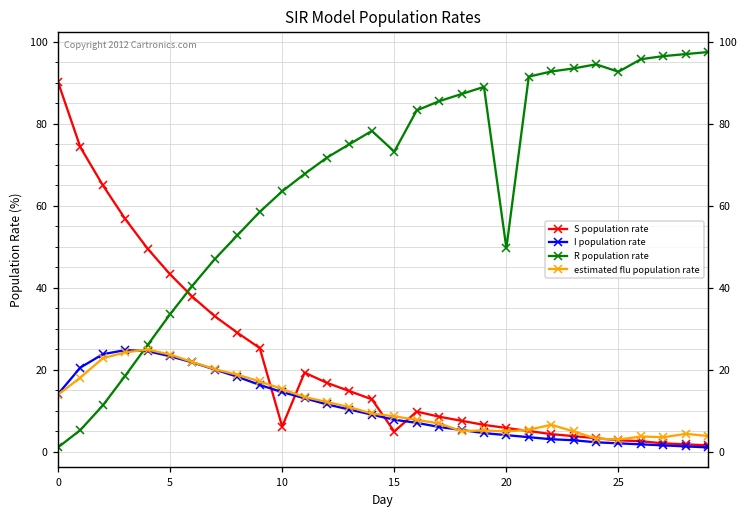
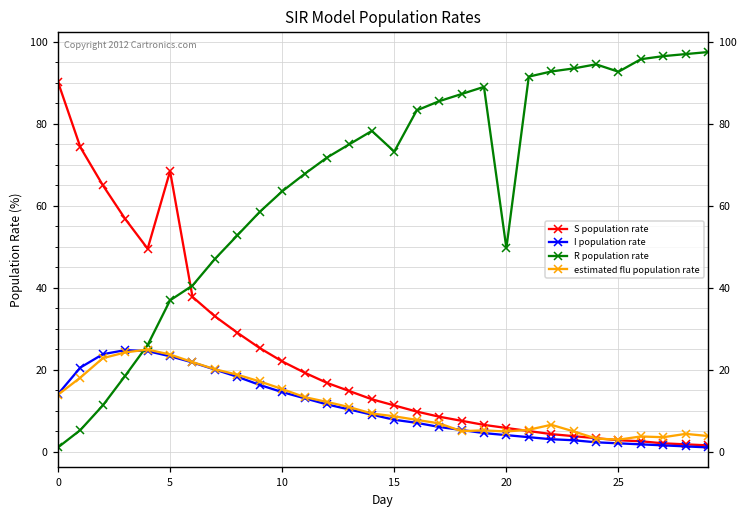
  {
    "S population rate": {
      "0": 90,
-     "5": 43,
-     "10": 6,
-     "15": 5,
+     "5": 68,
+     "10": 22,
+     "15": 11,
      "20": 6
    },
    "I population rate": {
      "10": 15,
      "15": 8,
      "20": 4,
      "25": 2
    },
    "R population rate": {
      "0": 1,
-     "5": 34,
+     "5": 37,
      "10": 64,
      "15": 73,
      "20": 50,
      "25": 93
    },
    "estimated flu population rate": {
      "10": 15,
      "15": 9,
      "20": 5
    }
  }
